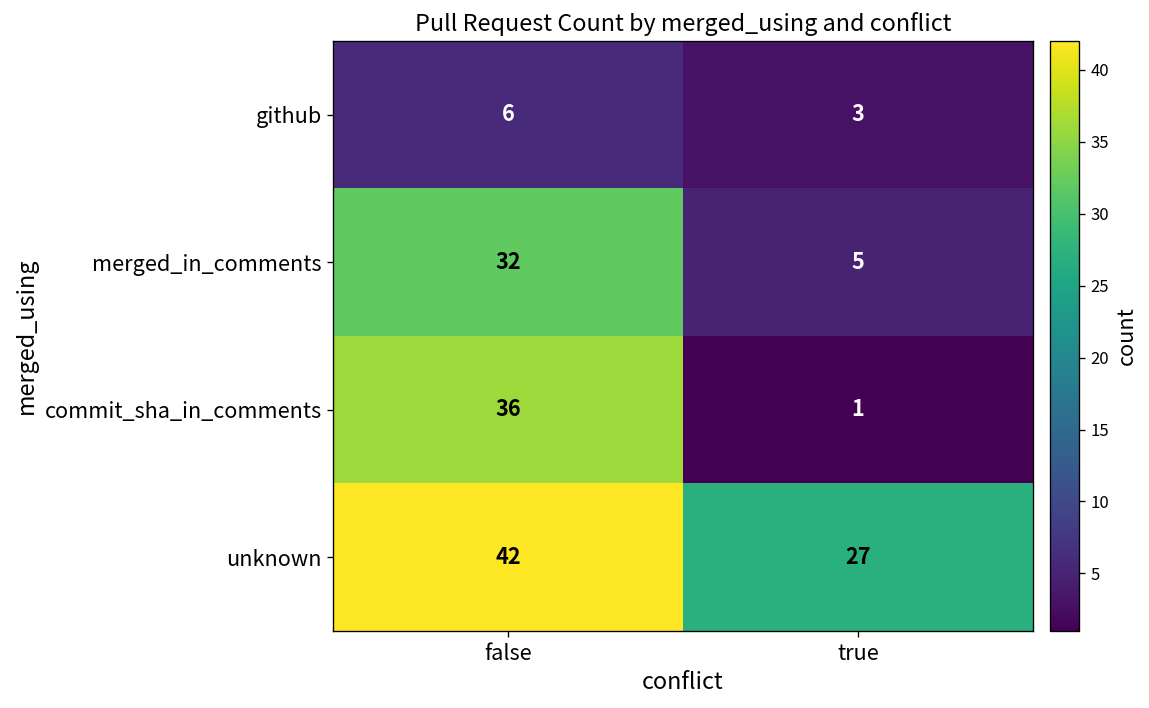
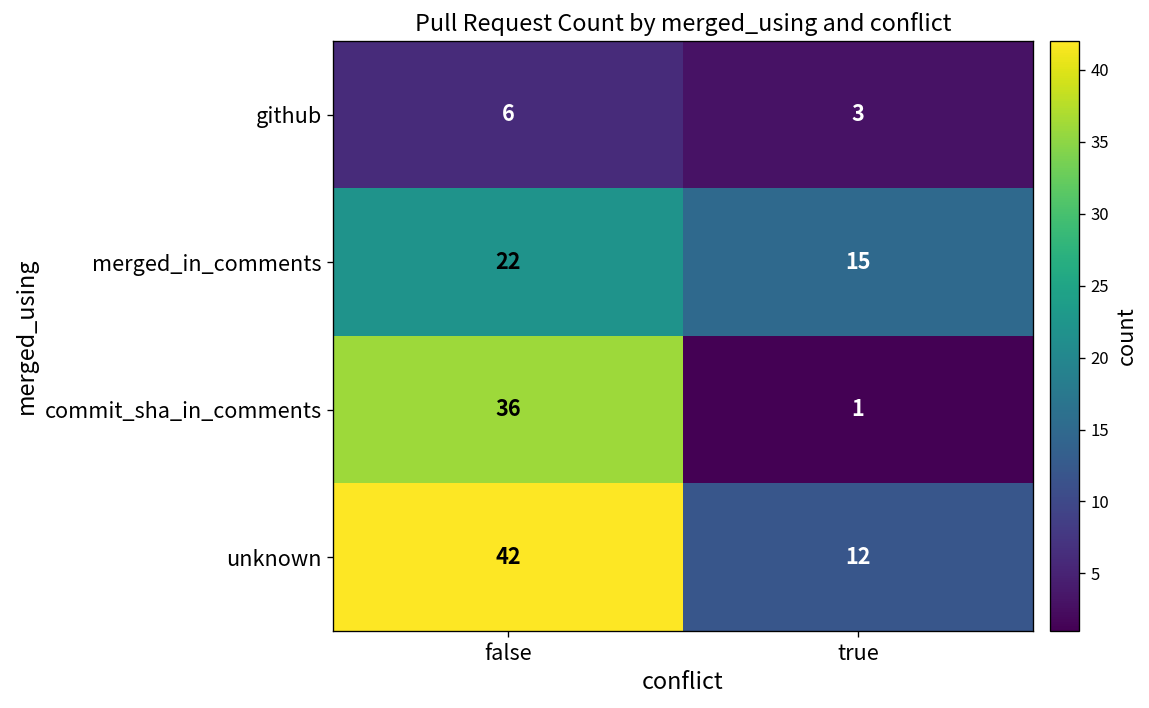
  {
    "github": {
      "false": 6,
      "true": 3
    },
    "merged_in_comments": {
-     "false": 32,
-     "true": 5
+     "false": 22,
+     "true": 15
    },
    "commit_sha_in_comments": {
      "false": 36,
      "true": 1
    },
    "unknown": {
      "false": 42,
-     "true": 27
+     "true": 12
    }
  }
